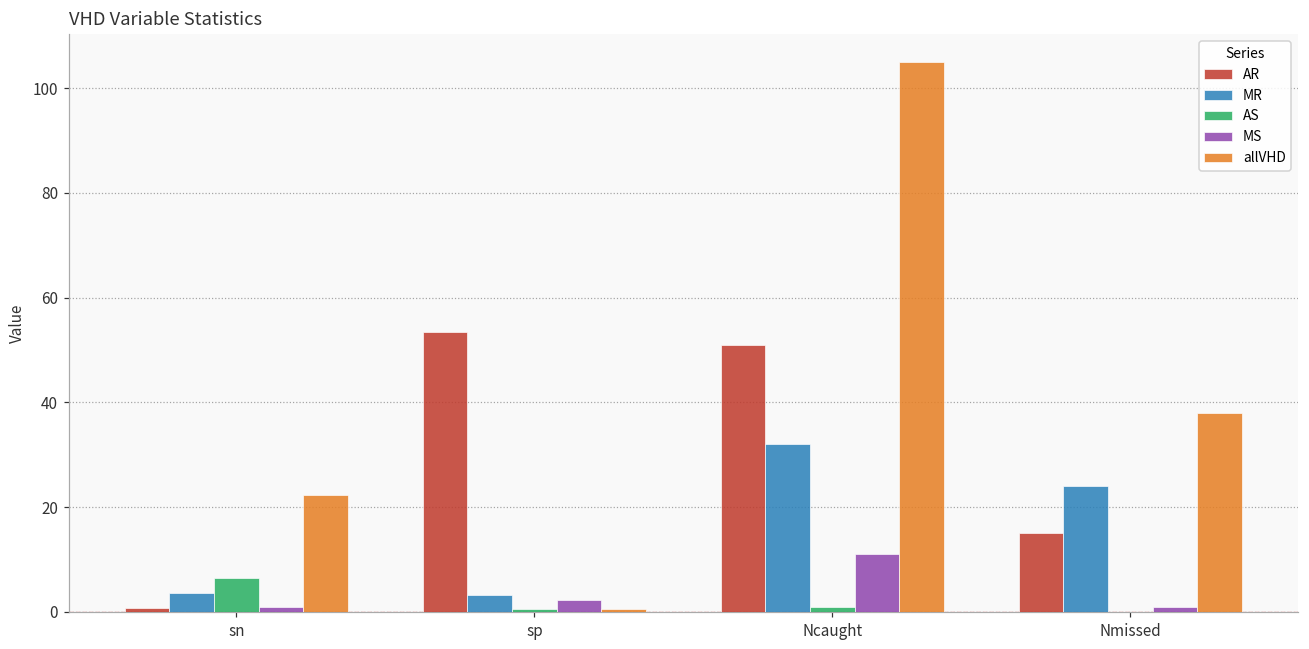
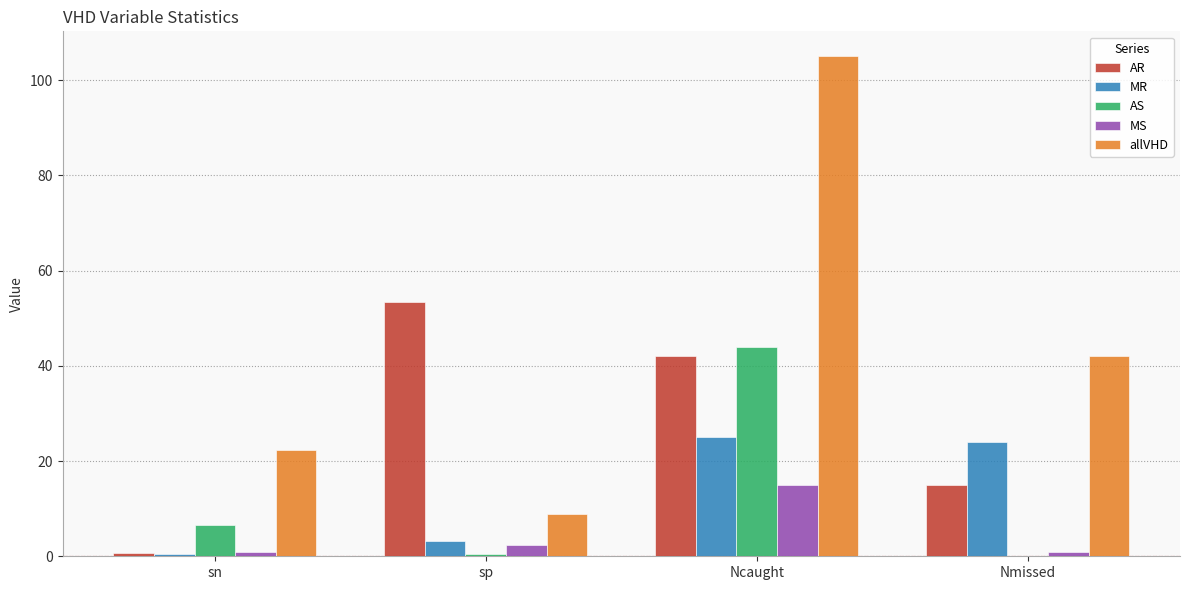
  {
    "AR": {
      "sn": 1,
      "sp": 53,
-     "Ncaught": 51,
+     "Ncaught": 42,
      "Nmissed": 15
    },
    "MR": {
-     "sn": 4,
+     "sn": 1,
      "sp": 3,
-     "Ncaught": 32,
+     "Ncaught": 25,
      "Nmissed": 24
    },
    "AS": {
      "sn": 7,
      "sp": 1,
-     "Ncaught": 1,
+     "Ncaught": 44,
      "Nmissed": 0
    },
    "MS": {
      "sn": 1,
      "sp": 2,
-     "Ncaught": 11,
+     "Ncaught": 15,
      "Nmissed": 1
    },
    "allVHD": {
      "sn": 22,
-     "sp": 1,
+     "sp": 9,
      "Ncaught": 105,
-     "Nmissed": 38
+     "Nmissed": 42
    }
  }
